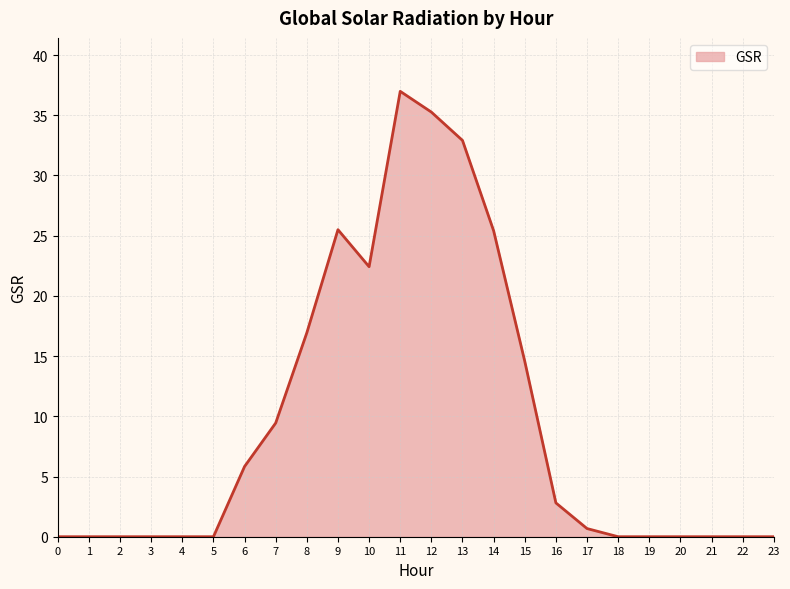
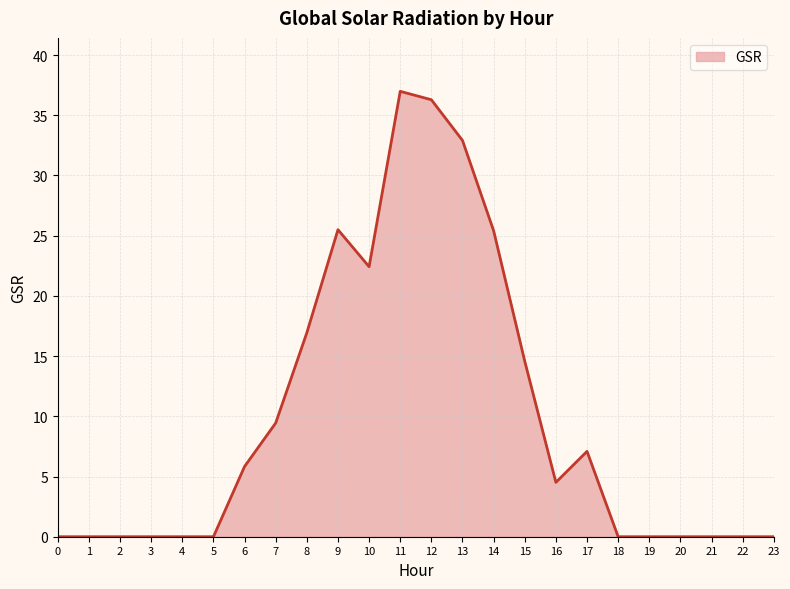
  {
    "0": 0.0,
    "1": 0.0,
    "2": 0.0,
    "3": 0.0,
    "4": 0.0,
    "5": 0.0,
    "6": 5.8,
    "7": 9.4,
    "8": 16.9,
    "9": 25.5,
    "10": 22.4,
    "11": 37.0,
-   "12": 35.3,
+   "12": 36.3,
    "13": 32.9,
    "14": 25.4,
    "15": 14.6,
-   "16": 2.8,
-   "17": 0.7,
+   "16": 4.5,
+   "17": 7.1,
    "18": 0.0,
    "19": 0.0,
    "20": 0.0,
    "21": 0.0,
    "22": 0.0,
    "23": 0.0
  }
